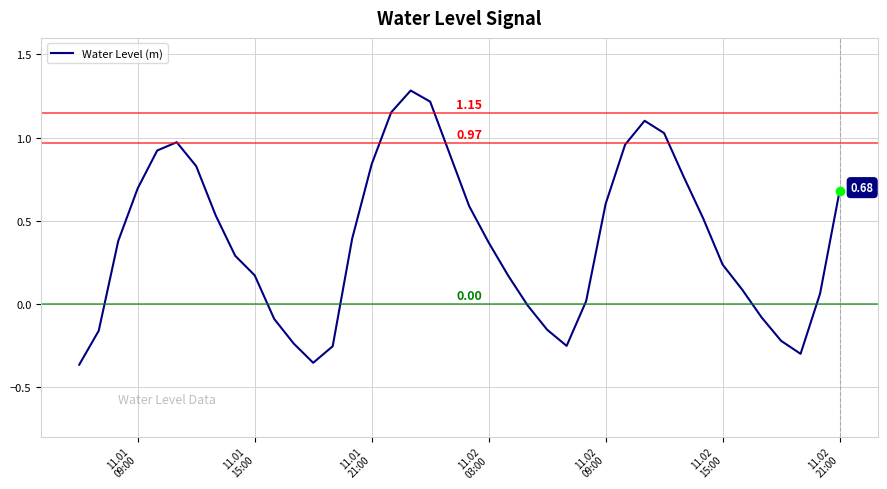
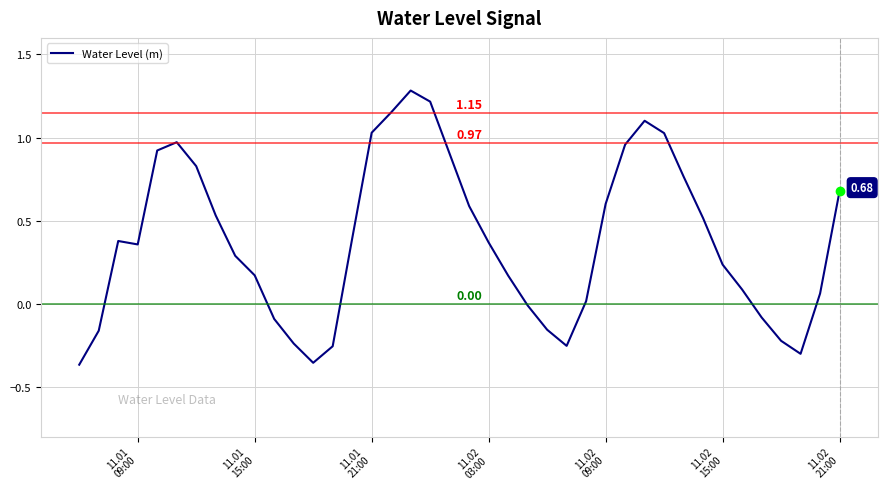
  {
    "Water Level (m)": {
-     "11.01 09:00": 0.69,
+     "11.01 09:00": 0.36,
      "11.01 15:00": 0.17,
-     "11.01 21:00": 0.84,
+     "11.01 21:00": 1.03,
      "11.02 03:00": 0.37,
      "11.02 09:00": 0.60,
      "11.02 15:00": 0.24
    }
  }
